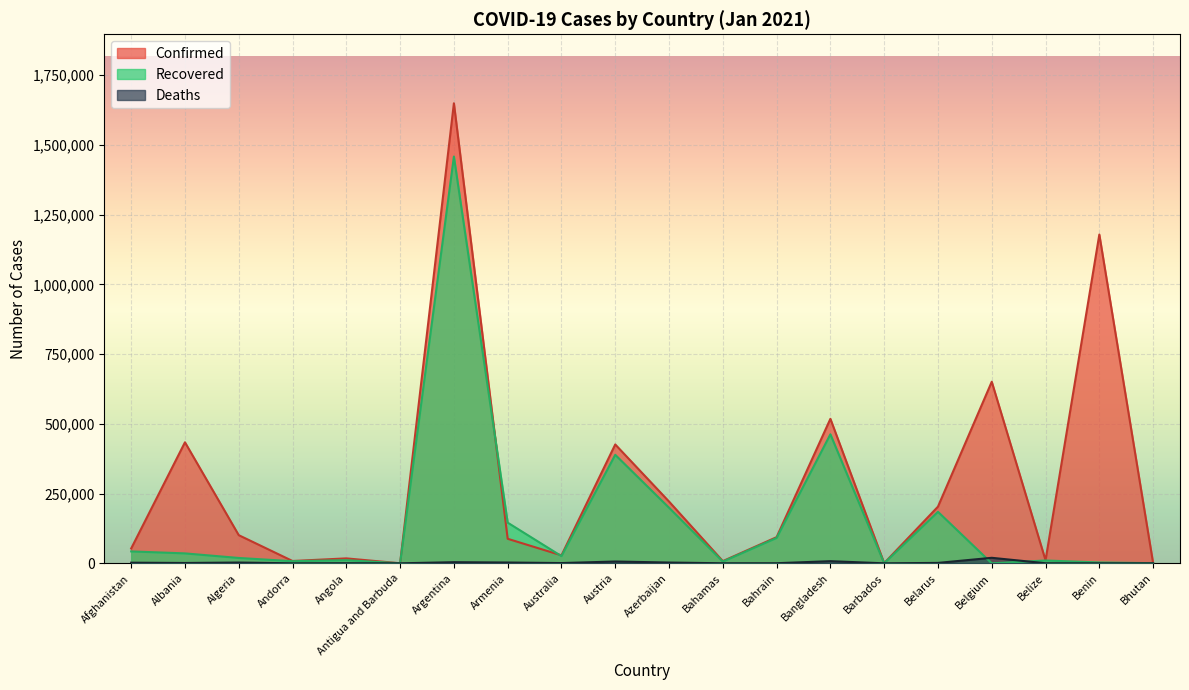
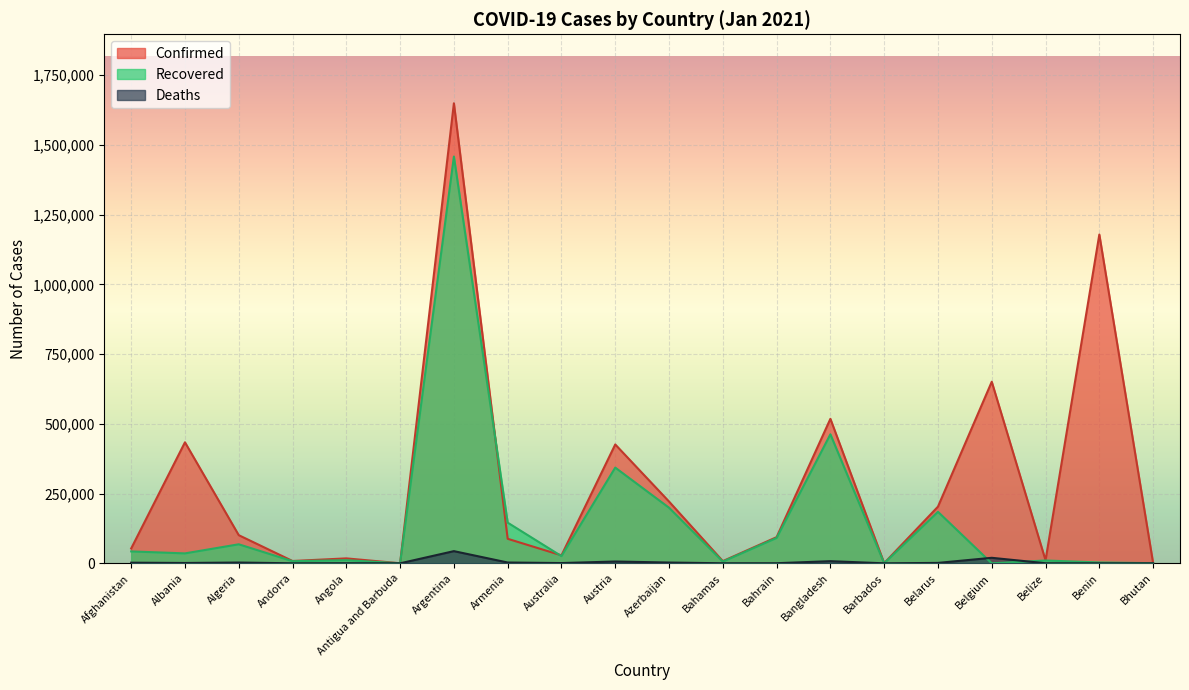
  {
    "Confirmed": {
      "Afghanistan": "50,000",
      "Albania": "430,000",
      "Algeria": "100,000",
      "Argentina": "1,650,000",
      "Armenia": "90,000",
      "Austria": "430,000",
      "Azerbaijan": "220,000",
      "Bangladesh": "520,000",
      "Belarus": "200,000",
      "Belgium": "650,000",
      "Benin": "1,180,000"
    },
    "Recovered": {
      "Afghanistan": "40,000",
      "Albania": "40,000",
-     "Algeria": "20,000",
+     "Algeria": "70,000",
      "Argentina": "1,460,000",
      "Armenia": "150,000",
-     "Austria": "390,000",
+     "Austria": "340,000",
      "Azerbaijan": "200,000",
      "Bangladesh": "460,000",
      "Belarus": "180,000",
      "Belgium": "0"
    },
    "Deaths": {
      "Afghanistan": "0",
      "Albania": "0",
      "Algeria": "0",
      "Angola": "0",
-     "Argentina": "0",
+     "Argentina": "40,000",
      "Armenia": "0",
      "Australia": "0",
      "Austria": "10,000",
      "Azerbaijan": "0",
      "Bahrain": "0",
      "Bangladesh": "10,000",
      "Belarus": "0",
      "Belgium": "20,000",
      "Belize": "0"
    }
  }
